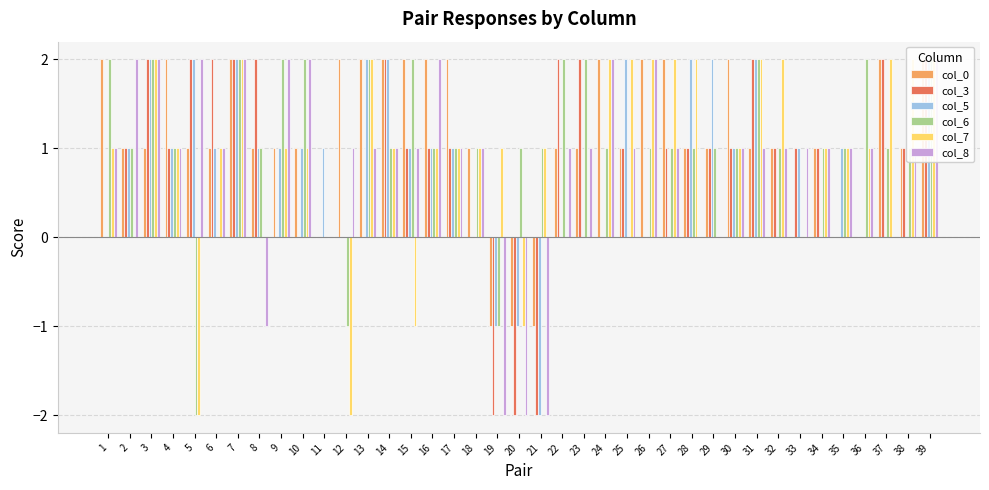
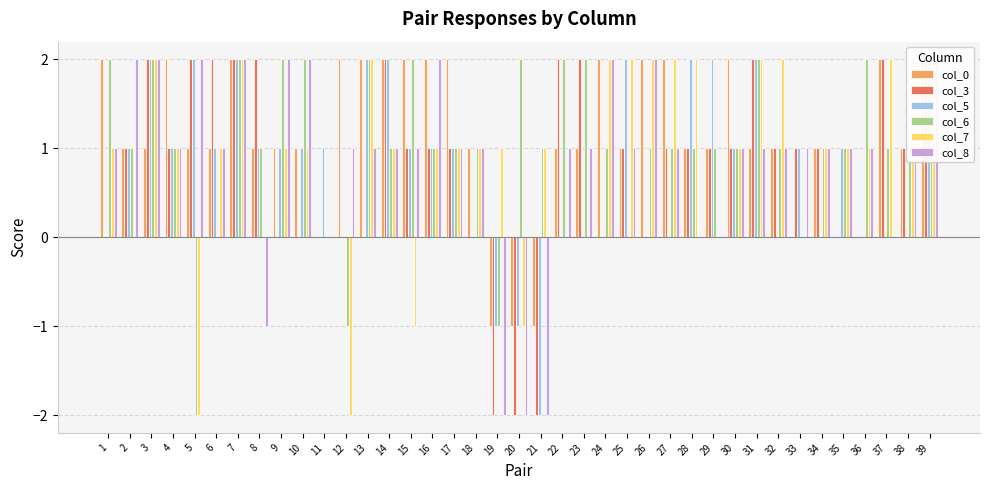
  {
    "col_6": {
      "1": 2,
      "2": 1,
      "3": 2,
      "4": 1,
      "5": -2,
      "6": 0,
      "7": 2,
      "8": 1,
      "9": 2,
      "10": 2,
      "11": 0,
      "12": -1,
      "13": 2,
      "14": 1,
      "15": 2,
      "16": 1,
      "17": 1,
      "18": 1,
      "19": -1,
-     "20": 1,
+     "20": 2,
      "21": 1,
      "22": 2,
      "23": 2,
      "24": 1,
      "25": 0,
      "26": 1,
      "27": 1,
      "28": 1,
      "29": 1,
      "30": 1,
      "31": 2,
      "32": 1,
      "33": 0,
      "34": 1,
      "35": 1,
      "36": 2,
      "37": 1
    }
  }
